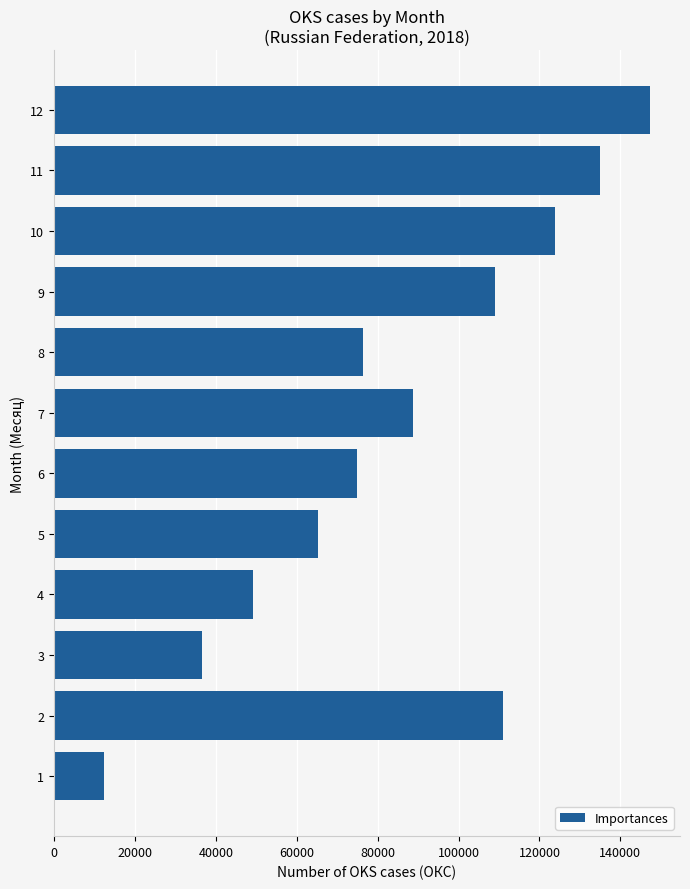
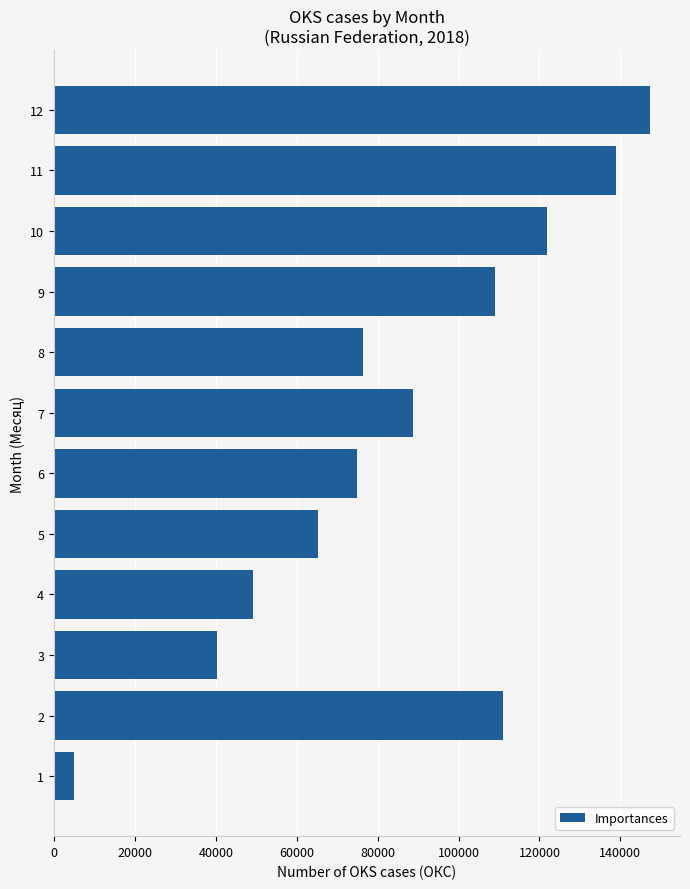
  {
    "12": 147000,
-   "11": 135000,
-   "10": 124000,
+   "11": 139000,
+   "10": 122000,
    "9": 109000,
    "8": 76000,
    "7": 89000,
    "6": 75000,
    "5": 65000,
    "4": 49000,
-   "3": 37000,
+   "3": 40000,
    "2": 111000,
-   "1": 12000
+   "1": 5000
  }
